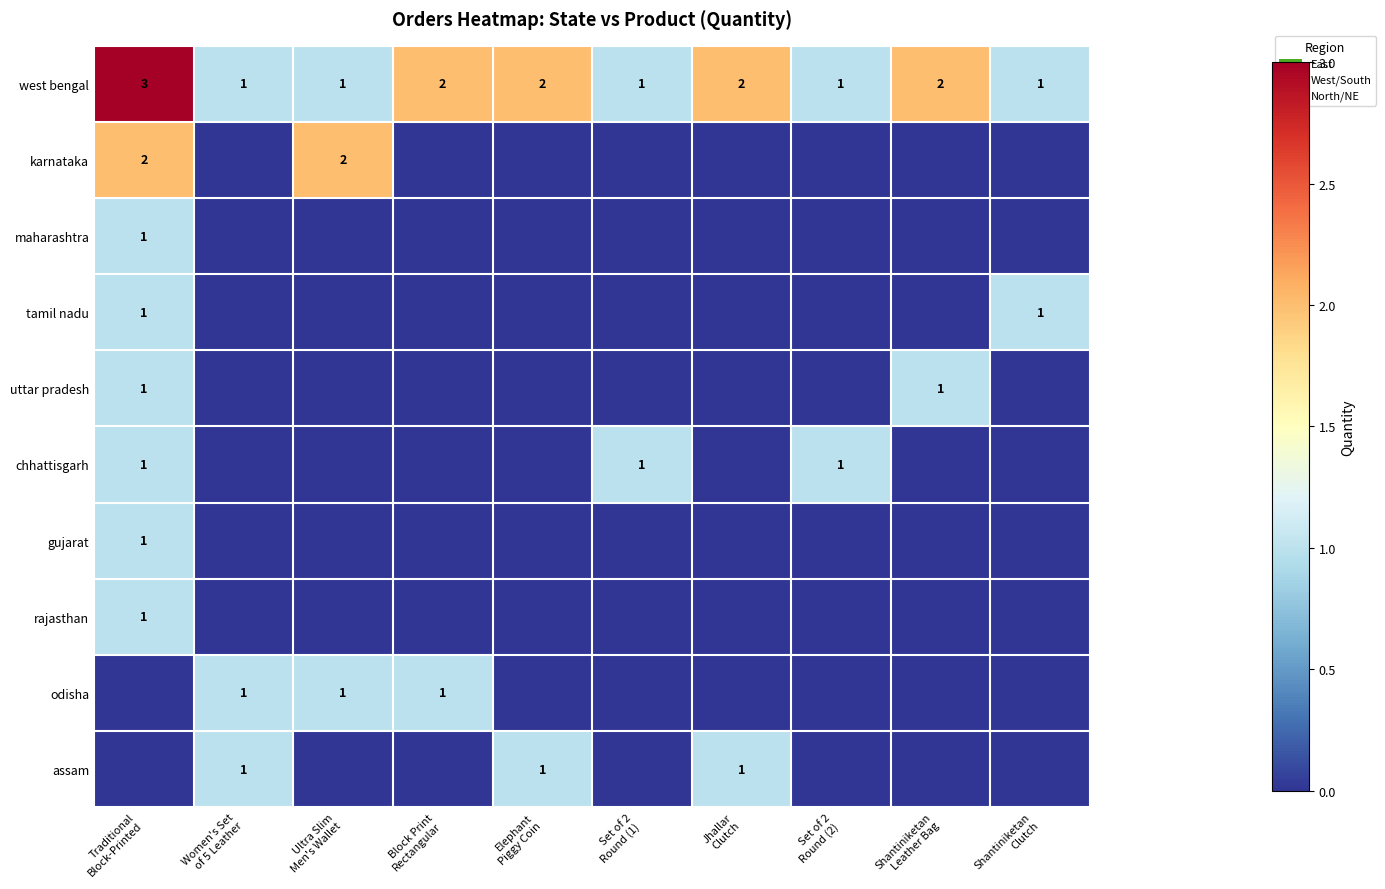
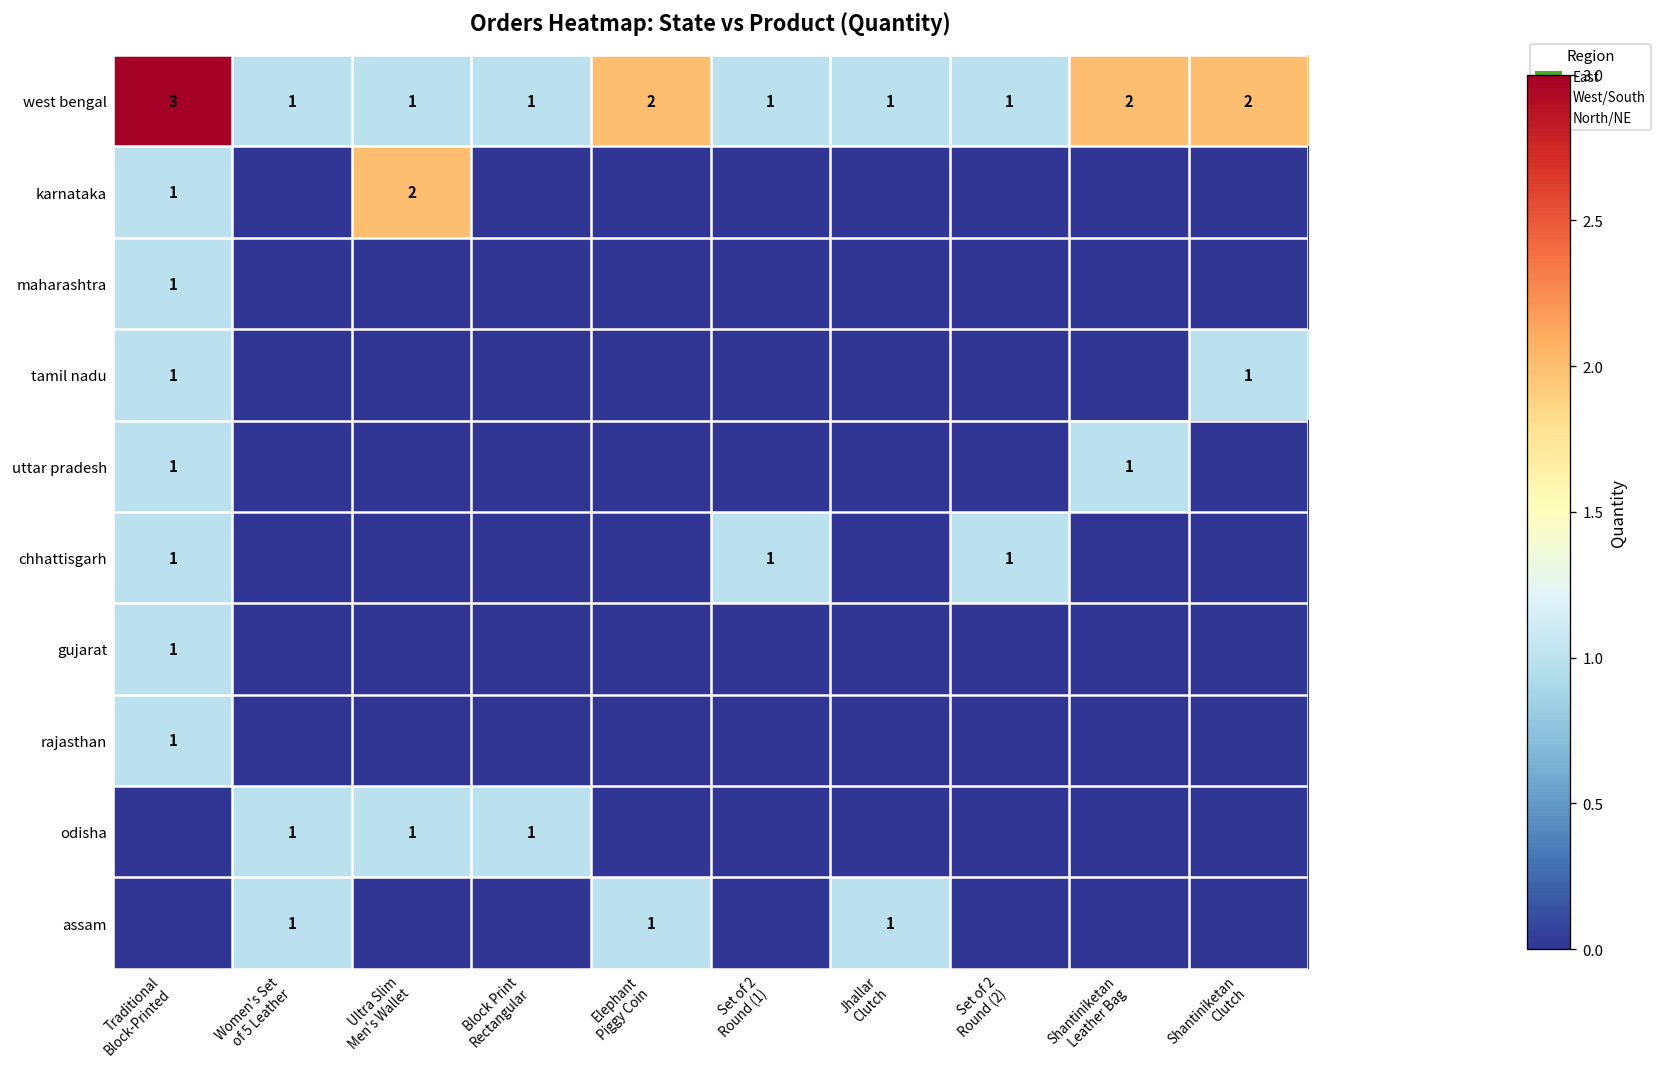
  {
    "west bengal": {
      "Traditional Block-Printed": 3,
      "Women's Set of 5 Leather": 1,
      "Ultra Slim Men's Wallet": 1,
-     "Block Print Rectangular": 2,
+     "Block Print Rectangular": 1,
      "Elephant Piggy Coin": 2,
      "Set of 2 Round (1)": 1,
-     "Jhallar Clutch": 2,
+     "Jhallar Clutch": 1,
      "Set of 2 Round (2)": 1,
      "Shantiniketan Leather Bag": 2,
-     "Shantiniketan Clutch": 1
+     "Shantiniketan Clutch": 2
    },
    "karnataka": {
-     "Traditional Block-Printed": 2,
+     "Traditional Block-Printed": 1,
      "Ultra Slim Men's Wallet": 2
    },
    "maharashtra": {
      "Traditional Block-Printed": 1
    },
    "tamil nadu": {
      "Traditional Block-Printed": 1,
      "Shantiniketan Clutch": 1
    },
    "uttar pradesh": {
      "Traditional Block-Printed": 1,
      "Shantiniketan Leather Bag": 1
    },
    "chhattisgarh": {
      "Traditional Block-Printed": 1,
      "Set of 2 Round (1)": 1,
      "Set of 2 Round (2)": 1
    },
    "gujarat": {
      "Traditional Block-Printed": 1
    },
    "rajasthan": {
      "Traditional Block-Printed": 1
    },
    "odisha": {
      "Women's Set of 5 Leather": 1,
      "Ultra Slim Men's Wallet": 1,
      "Block Print Rectangular": 1
    },
    "assam": {
      "Women's Set of 5 Leather": 1,
      "Elephant Piggy Coin": 1,
      "Jhallar Clutch": 1
    }
  }
